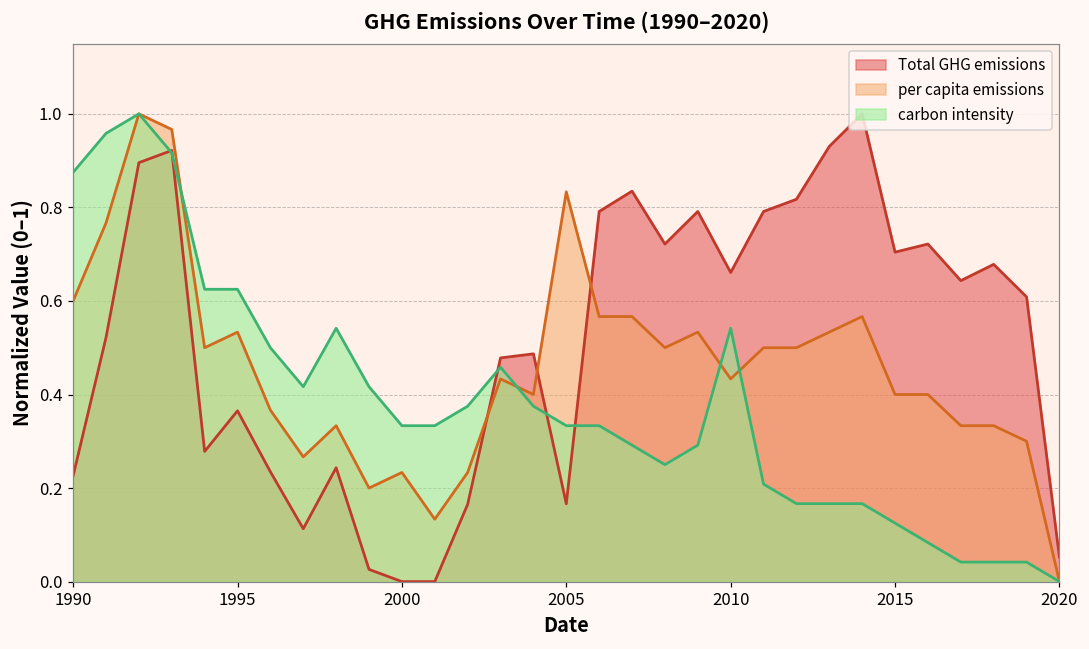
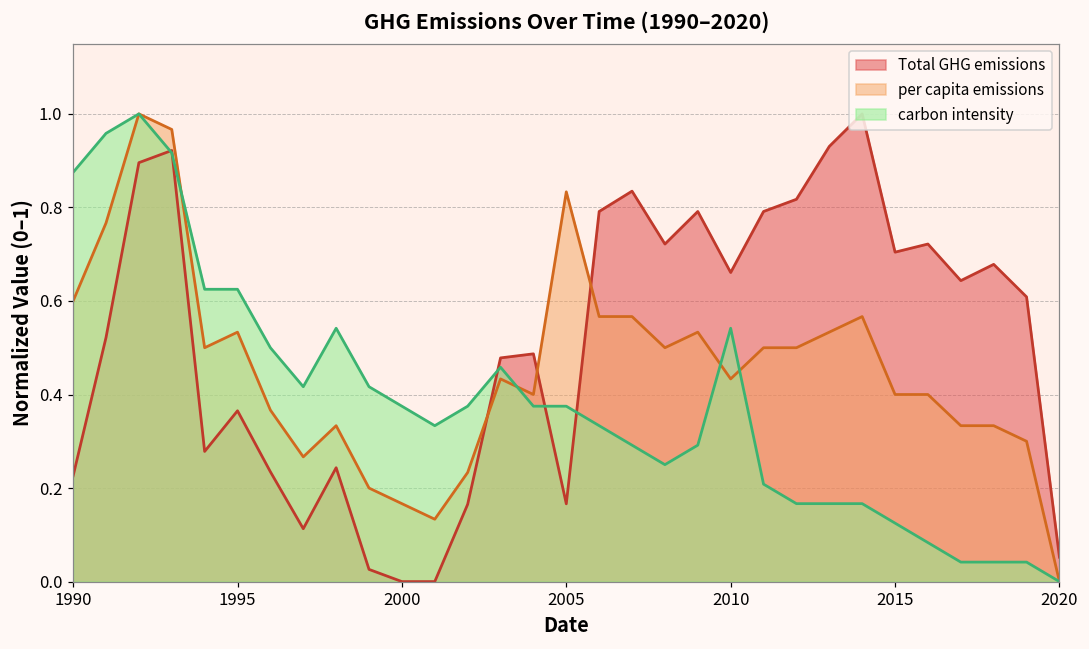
  {
    "Total GHG emissions": {
      "1990": 0.23,
      "1995": 0.37,
      "2000": 0.00,
      "2005": 0.17,
      "2010": 0.66,
      "2015": 0.70,
      "2020": 0.05
    },
    "per capita emissions": {
      "1990": 0.60,
      "1995": 0.53,
-     "2000": 0.23,
+     "2000": 0.17,
      "2005": 0.83,
      "2010": 0.43,
      "2015": 0.40
    },
    "carbon intensity": {
      "1990": 0.88,
      "1995": 0.63,
-     "2000": 0.33,
-     "2005": 0.33,
+     "2000": 0.37,
+     "2005": 0.37,
      "2010": 0.54,
      "2015": 0.13
    }
  }
